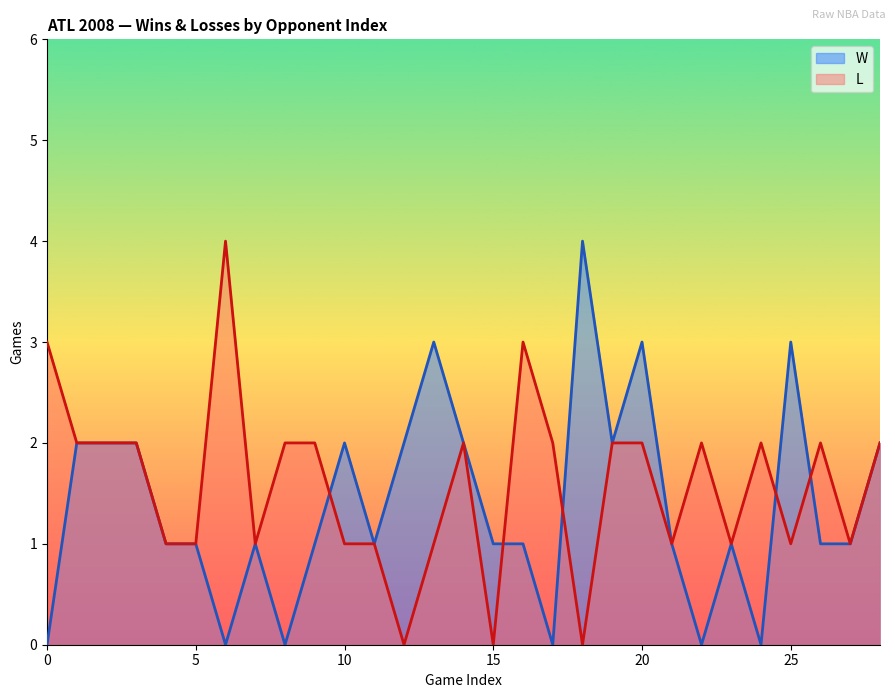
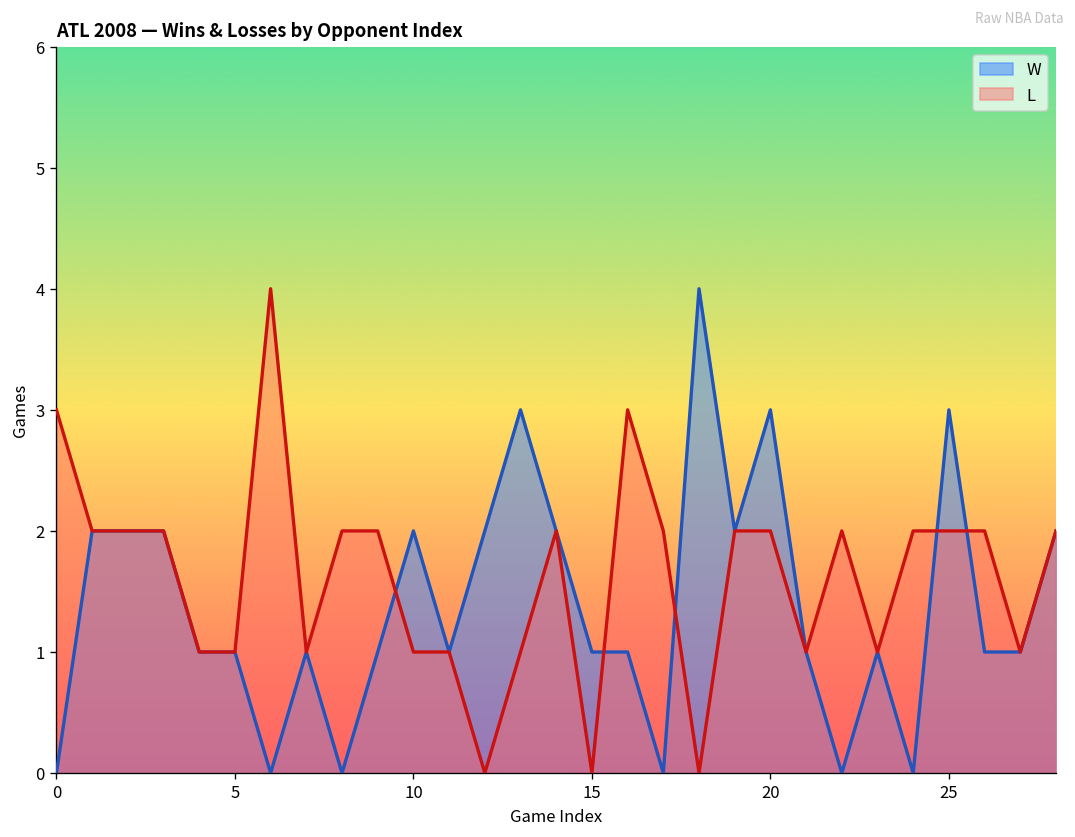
  {
    "W": {
      "0": 0,
      "10": 2,
      "15": 1,
      "20": 3,
      "25": 3
    },
    "L": {
      "0": 3,
      "10": 1,
      "15": 0,
      "20": 2,
-     "25": 1
+     "25": 2
    }
  }
